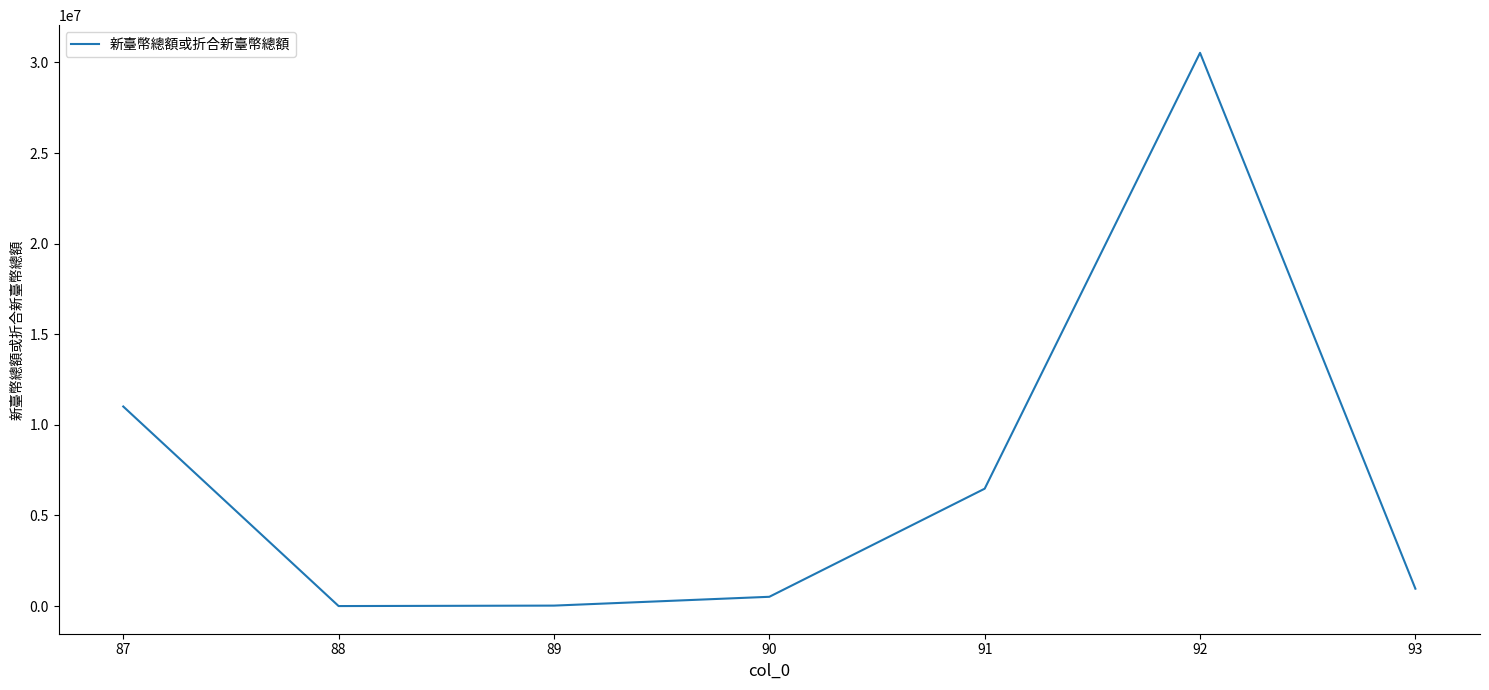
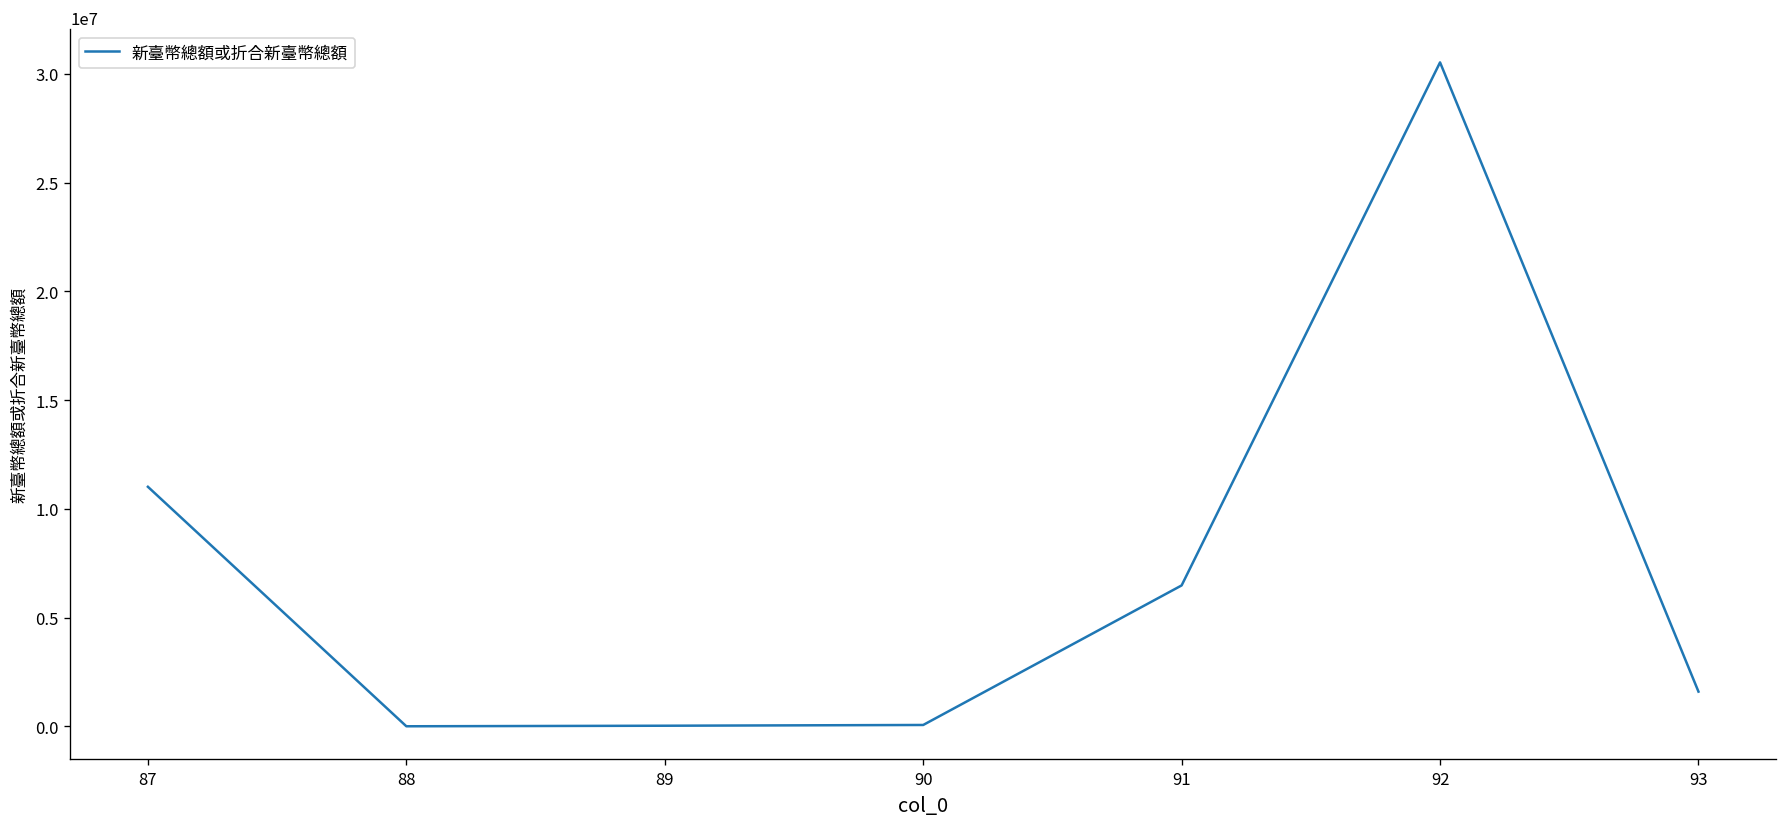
  {
    "87": 11000000,
    "88": 0,
    "89": 0,
-   "90": 500000,
+   "90": 100000,
    "91": 6500000,
    "92": 30500000,
-   "93": 1000000
+   "93": 1600000
  }
